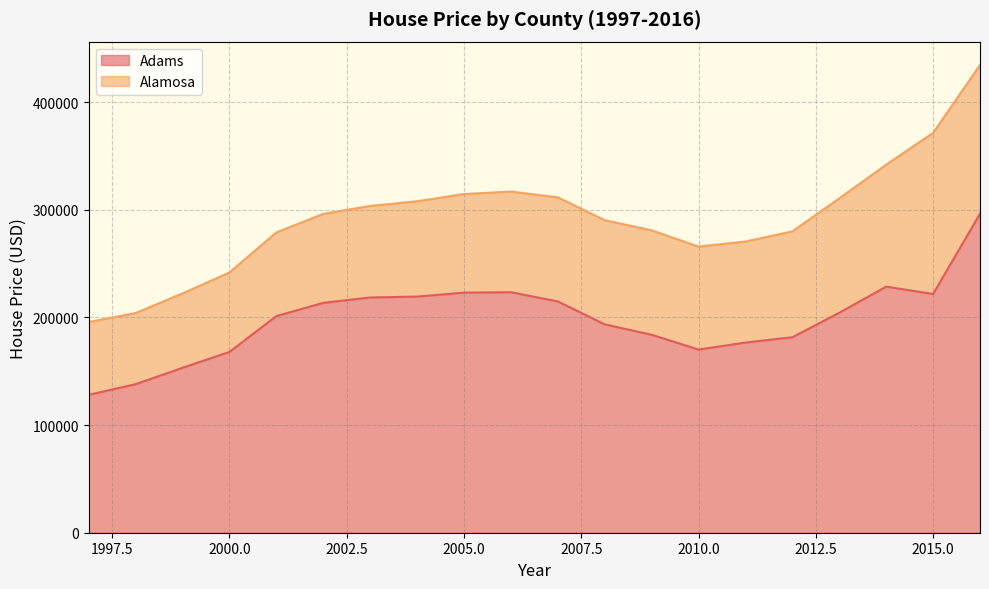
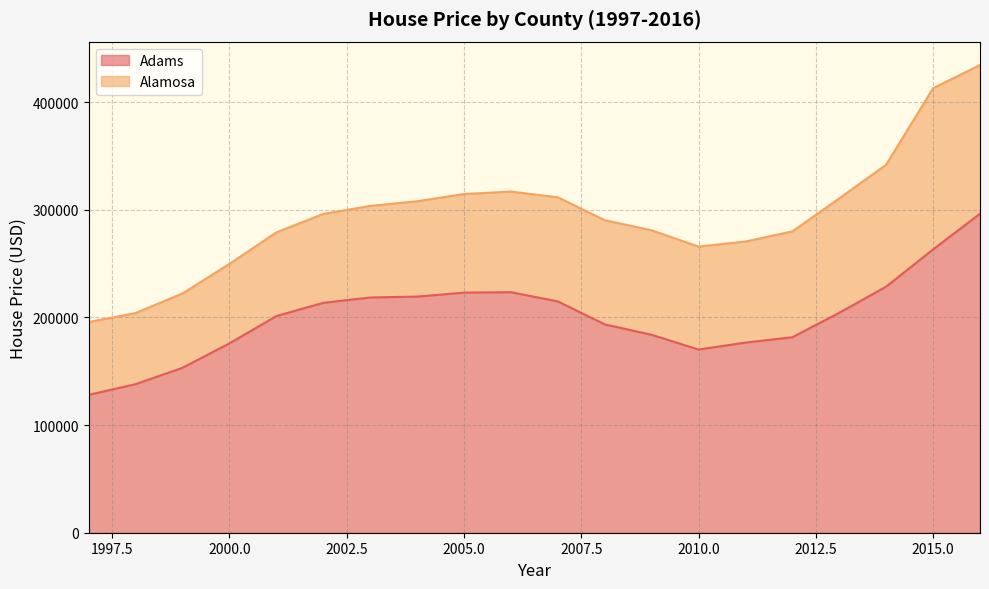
  {
    "Adams": {
-     "2000.0": 168000,
+     "2000.0": 176000,
      "2005.0": 223000,
      "2010.0": 170000,
-     "2015.0": 222000
+     "2015.0": 263000
    },
    "Alamosa": {
      "2000.0": 74000,
      "2005.0": 92000,
      "2010.0": 96000,
      "2015.0": 150000
    }
  }
